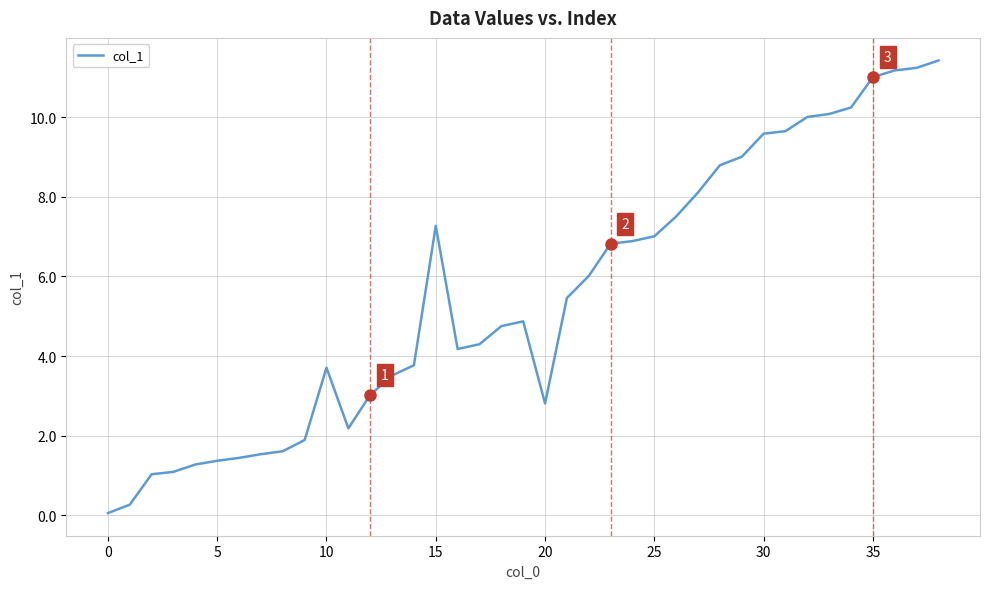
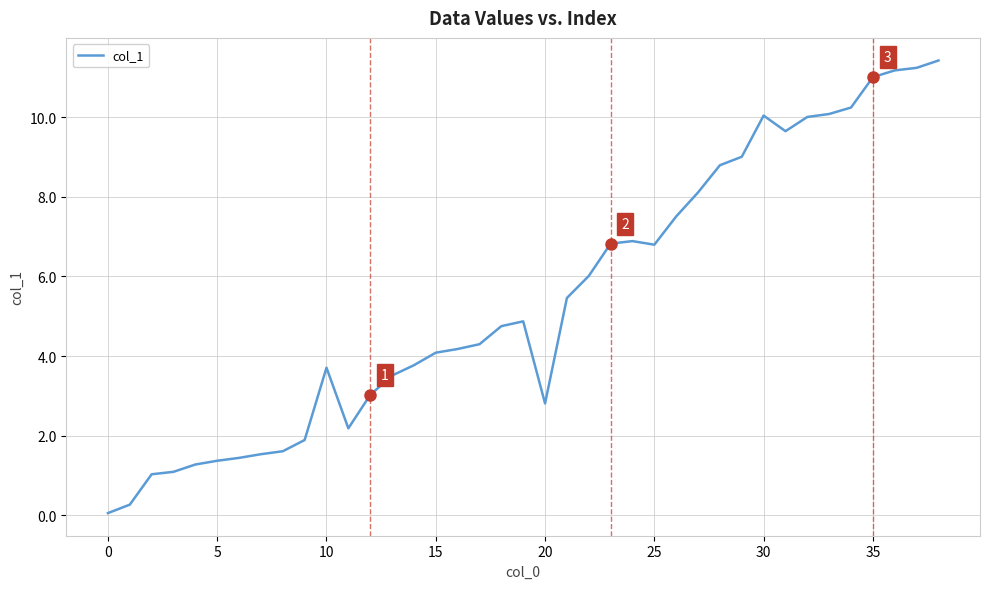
  {
    "col_1": {
      "0": 0.1,
      "5": 1.4,
      "10": 3.7,
-     "15": 7.3,
+     "15": 4.1,
      "20": 2.8,
-     "25": 7.0,
-     "30": 9.6
+     "25": 6.8,
+     "30": 10.0
    }
  }
